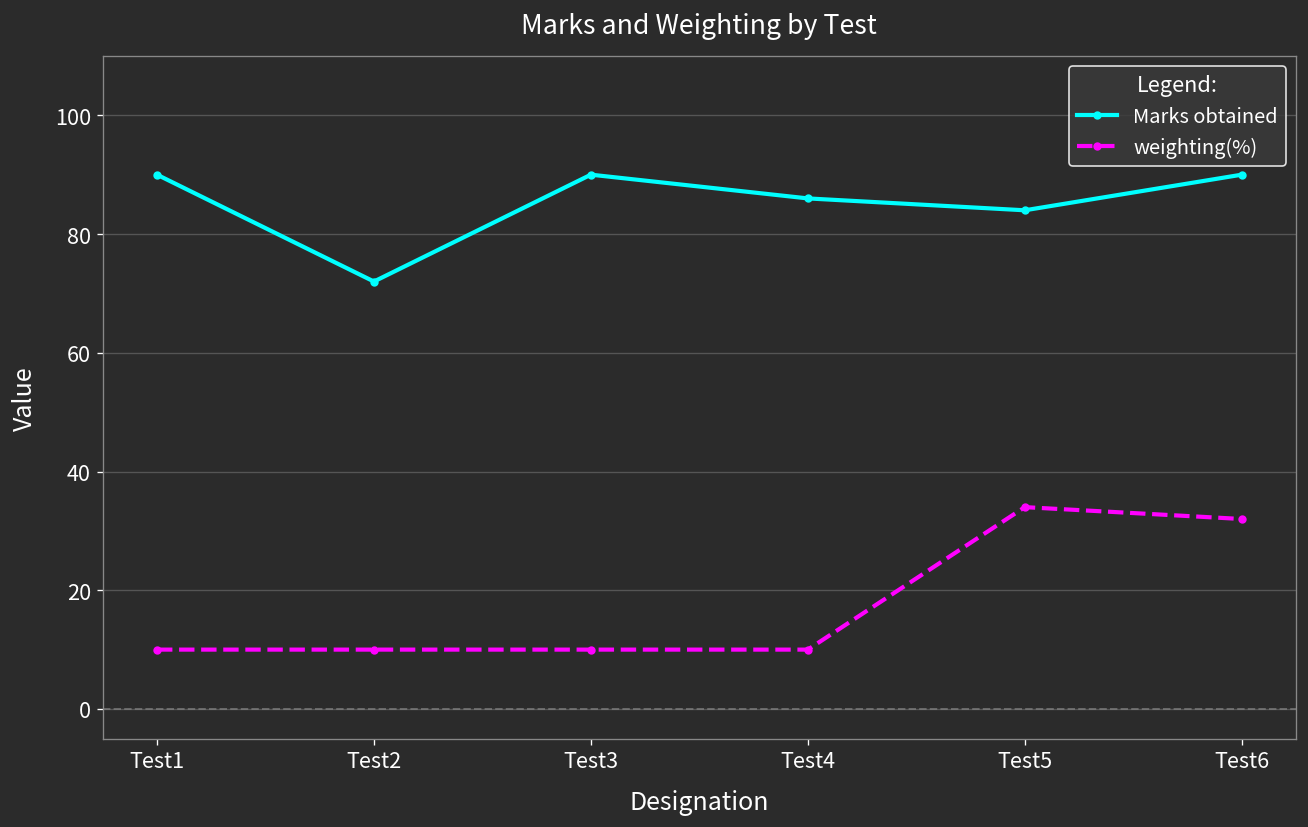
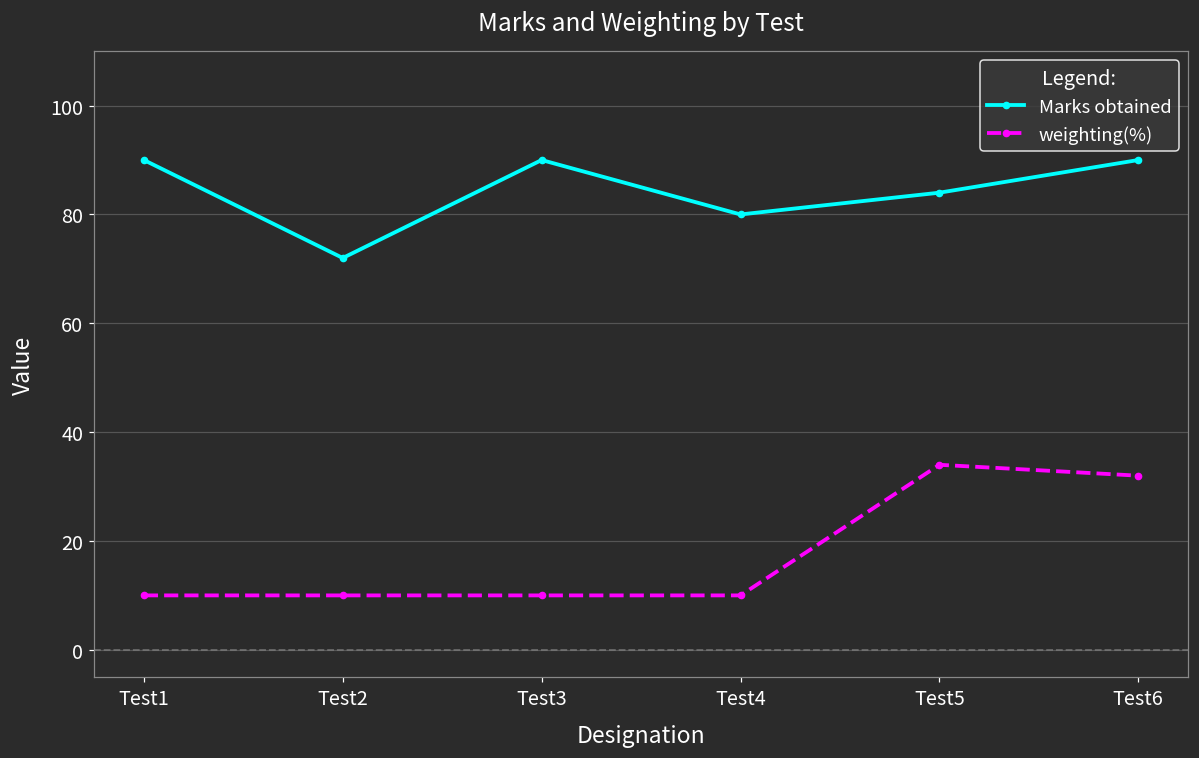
  {
    "Marks obtained": {
      "Test1": 90,
      "Test2": 72,
      "Test3": 90,
-     "Test4": 86,
+     "Test4": 80,
      "Test5": 84,
      "Test6": 90
    },
    "weighting(%)": {
      "Test1": 10,
      "Test2": 10,
      "Test3": 10,
      "Test4": 10,
      "Test5": 34,
      "Test6": 32
    }
  }
